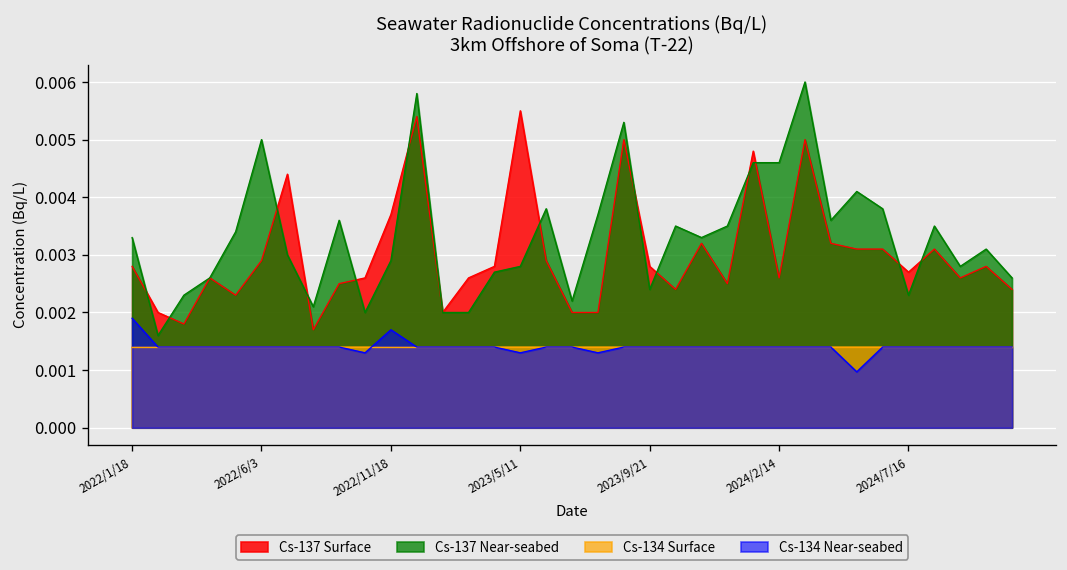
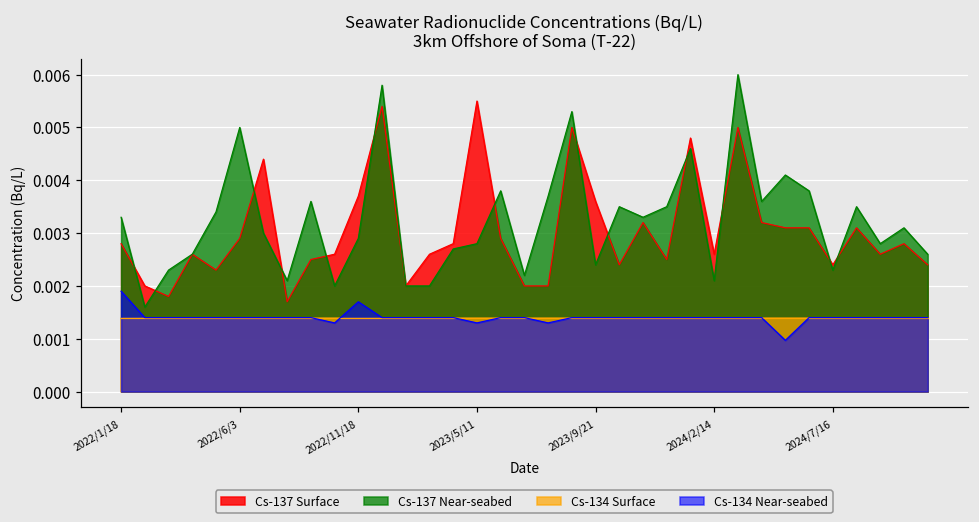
  {
    "Cs-137 Surface": {
      "2022/1/18": 0.0028,
      "2022/6/3": 0.0029,
      "2022/11/18": 0.0037,
      "2023/5/11": 0.0055,
-     "2023/9/21": 0.0028,
+     "2023/9/21": 0.0036,
      "2024/2/14": 0.0026,
-     "2024/7/16": 0.0027
+     "2024/7/16": 0.0024
    },
    "Cs-137 Near-seabed": {
      "2022/1/18": 0.0033,
      "2022/6/3": 0.0050,
      "2022/11/18": 0.0029,
      "2023/5/11": 0.0028,
      "2023/9/21": 0.0024,
-     "2024/2/14": 0.0046,
+     "2024/2/14": 0.0021,
      "2024/7/16": 0.0023
    },
    "Cs-134 Surface": {
      "2022/1/18": 0.0014,
      "2022/11/18": 0.0014,
      "2023/5/11": 0.0014
    },
    "Cs-134 Near-seabed": {
      "2022/1/18": 0.0019,
      "2022/11/18": 0.0017,
      "2023/5/11": 0.0013
    }
  }
